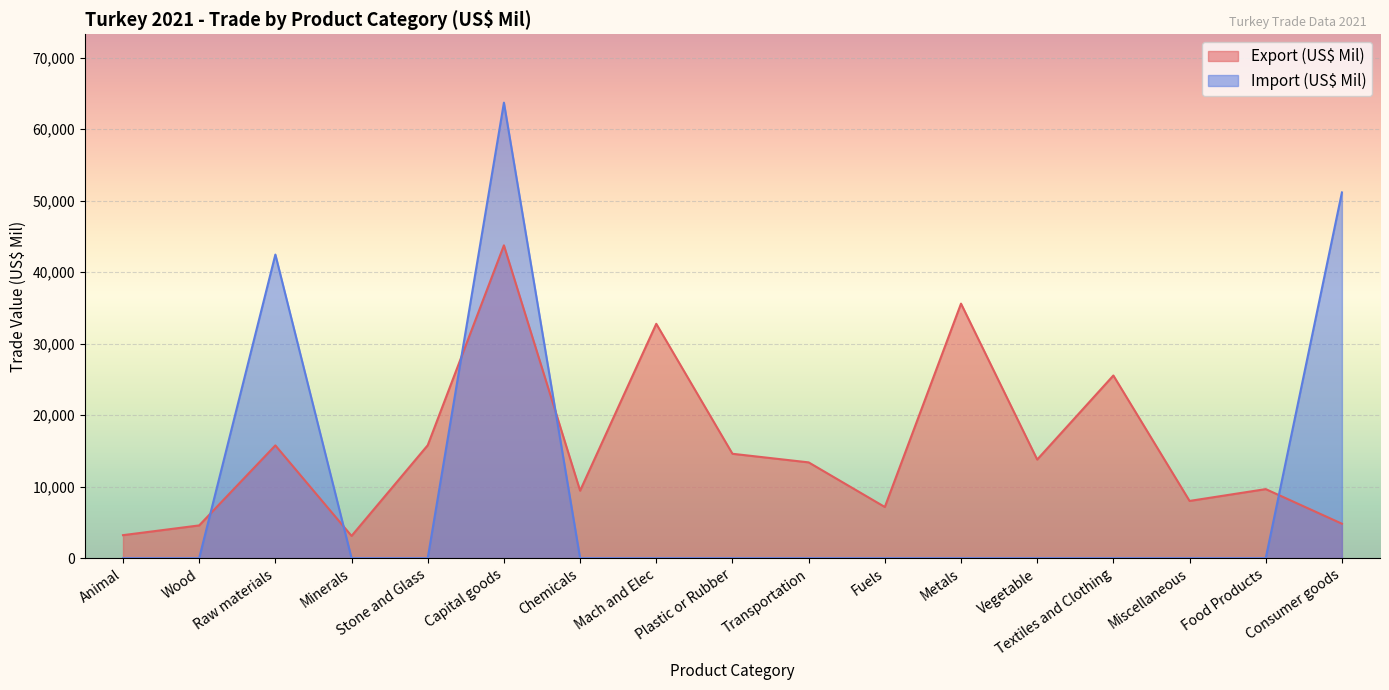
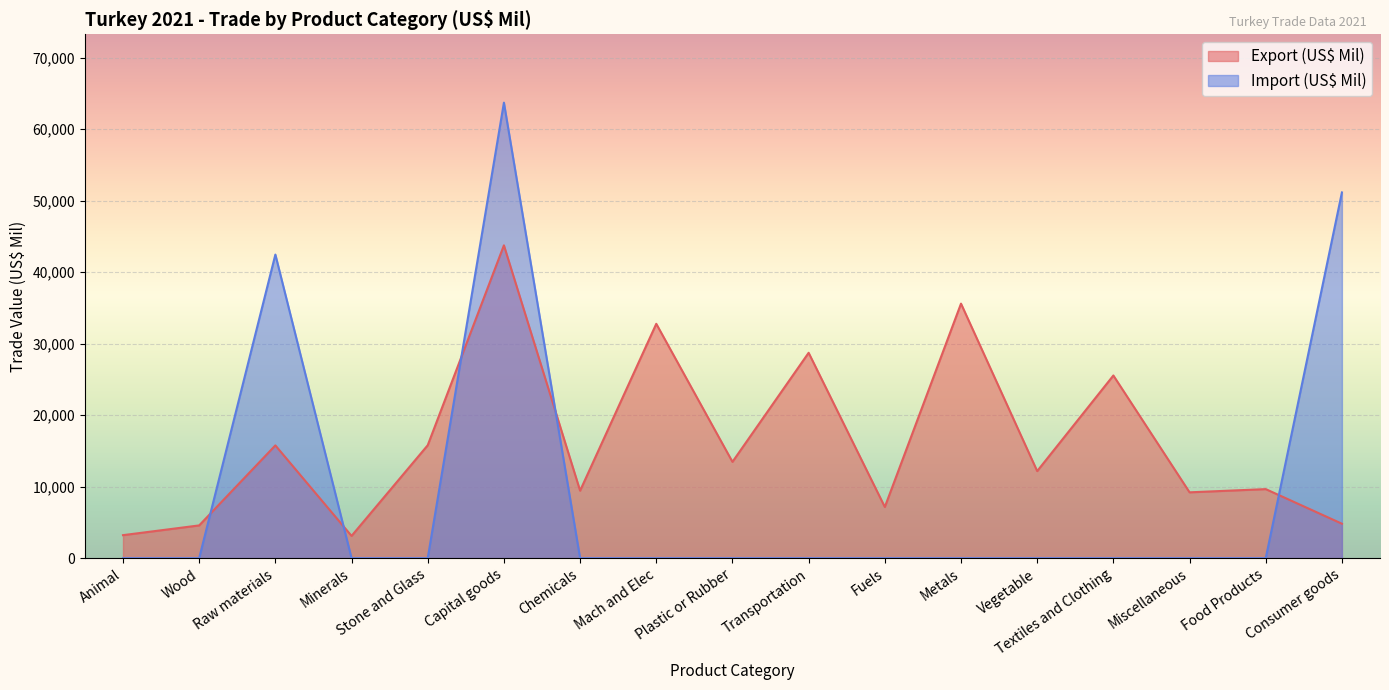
  {
    "Export (US$ Mil)": {
      "Animal": "3,000",
      "Wood": "5,000",
      "Raw materials": "16,000",
      "Minerals": "3,000",
      "Stone and Glass": "16,000",
      "Capital goods": "44,000",
      "Chemicals": "9,000",
      "Mach and Elec": "33,000",
-     "Plastic or Rubber": "15,000",
-     "Transportation": "13,000",
+     "Plastic or Rubber": "13,000",
+     "Transportation": "29,000",
      "Fuels": "7,000",
      "Metals": "36,000",
-     "Vegetable": "14,000",
+     "Vegetable": "12,000",
      "Textiles and Clothing": "26,000",
-     "Miscellaneous": "8,000",
+     "Miscellaneous": "9,000",
      "Food Products": "10,000",
      "Consumer goods": "5,000"
    },
    "Import (US$ Mil)": {
      "Animal": "0",
      "Wood": "0",
      "Raw materials": "42,000",
      "Minerals": "0",
      "Stone and Glass": "0",
      "Capital goods": "64,000",
      "Chemicals": "0",
      "Mach and Elec": "0",
      "Plastic or Rubber": "0",
      "Transportation": "0",
      "Fuels": "0",
      "Metals": "0",
      "Vegetable": "0",
      "Textiles and Clothing": "0",
      "Miscellaneous": "0",
      "Food Products": "0",
      "Consumer goods": "51,000"
    }
  }
